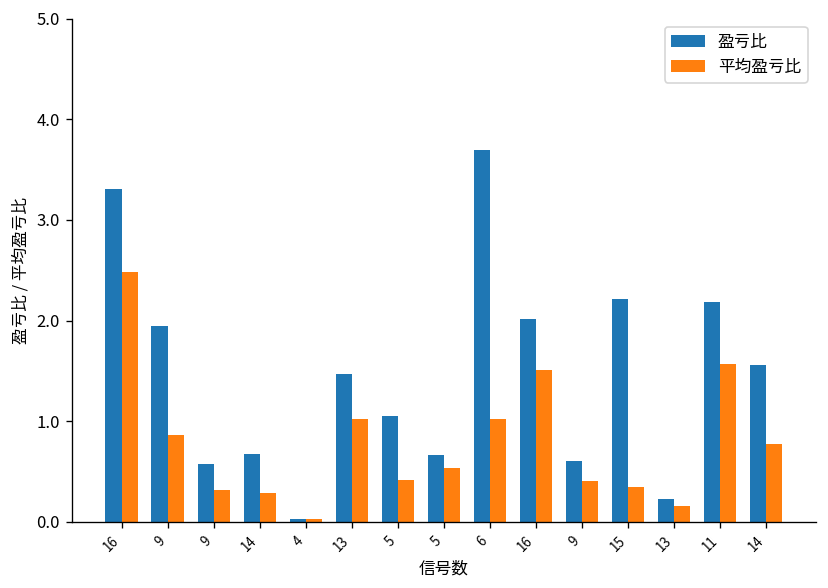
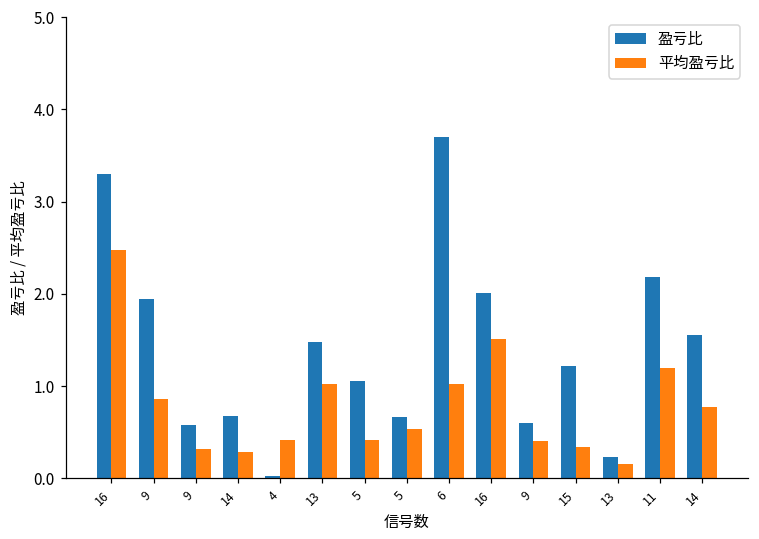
  {
    "盈亏比": {
      "6": 3.7,
-     "15": 2.2,
+     "15": 1.2,
      "11": 2.2
    },
    "平均盈亏比": {
-     "4": 0.0,
+     "4": 0.4,
      "6": 1.0,
      "15": 0.3,
-     "11": 1.6
+     "11": 1.2
    }
  }
